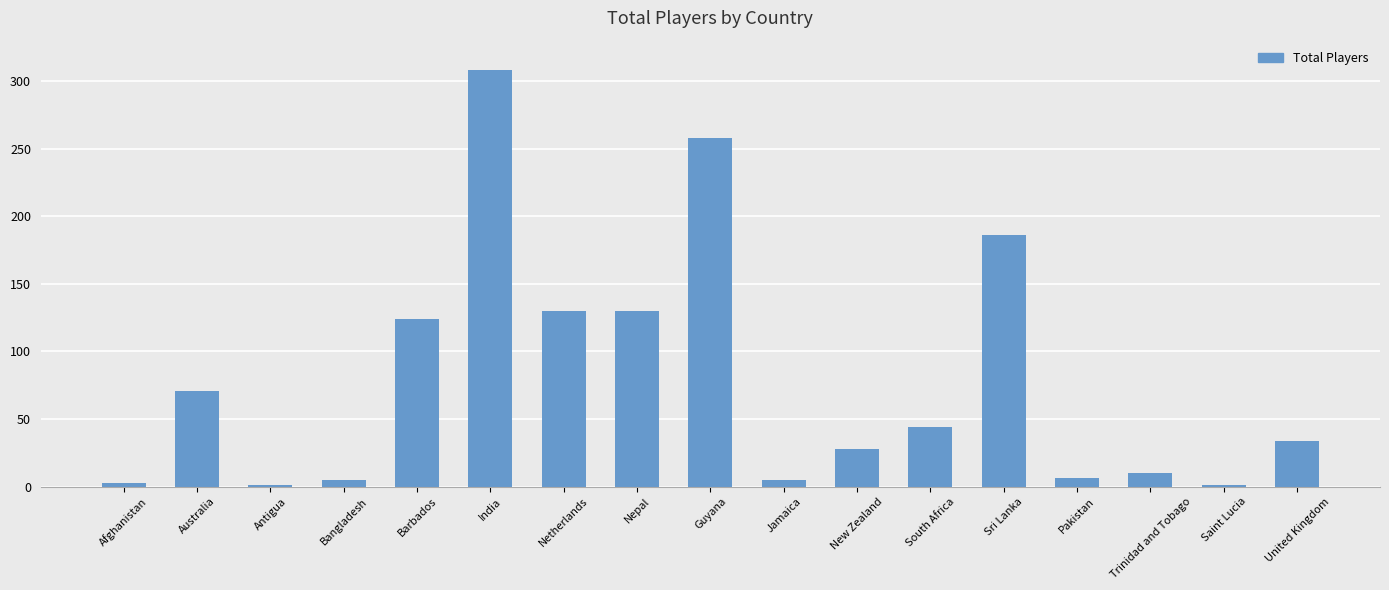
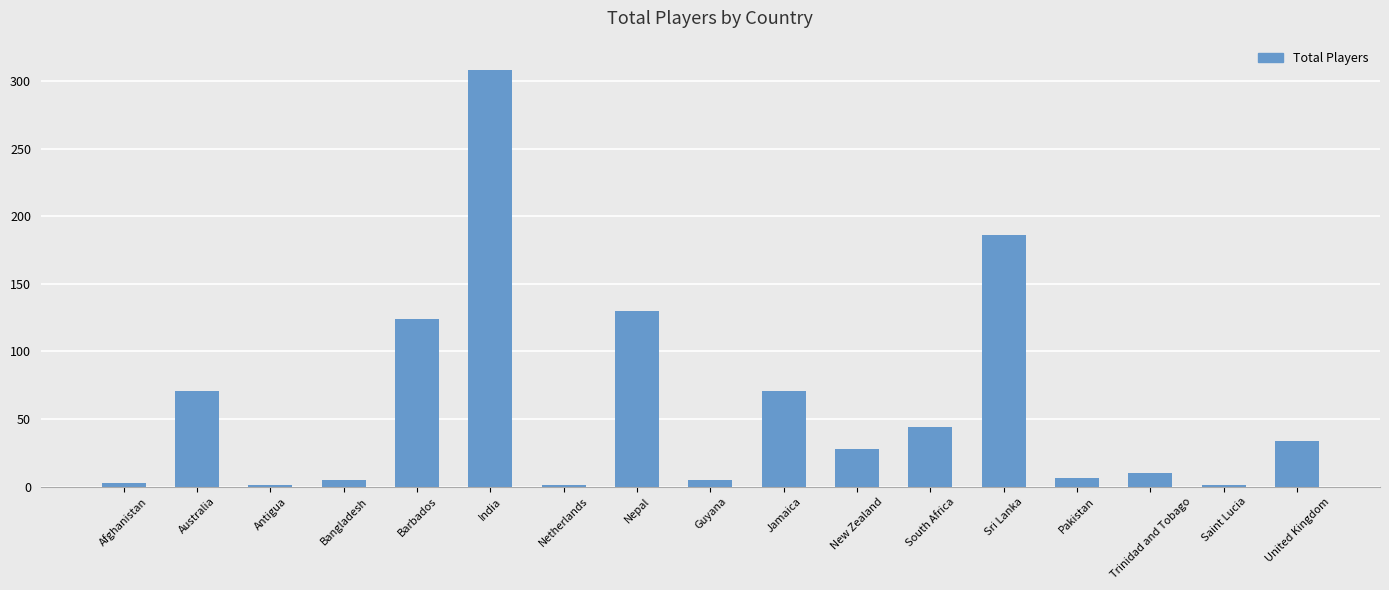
  {
    "Afghanistan": 3,
    "Australia": 71,
    "Bangladesh": 5,
    "Barbados": 124,
    "India": 308,
-   "Netherlands": 130,
+   "Netherlands": 1,
    "Nepal": 130,
-   "Guyana": 258,
-   "Jamaica": 5,
+   "Guyana": 5,
+   "Jamaica": 71,
    "New Zealand": 28,
    "South Africa": 44,
    "Sri Lanka": 186,
    "Pakistan": 6,
    "Trinidad and Tobago": 10,
    "United Kingdom": 34
  }
